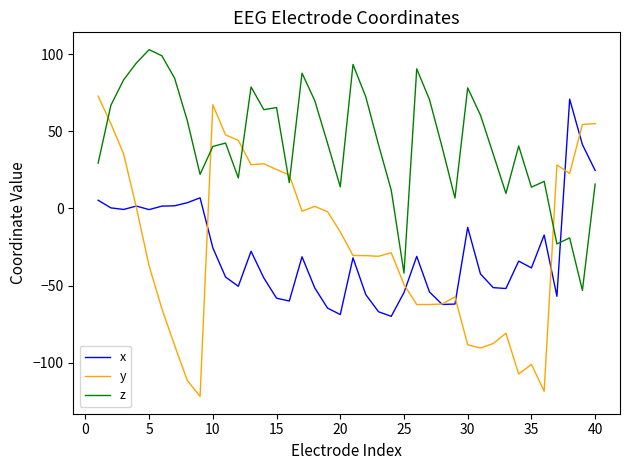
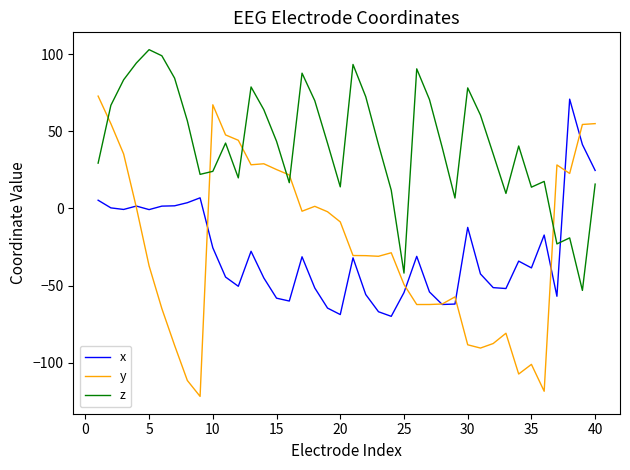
  {
    "x": {
      "5": -1,
      "10": -25,
      "15": -58,
      "20": -69,
      "25": -55,
      "30": -12,
      "35": -39,
      "40": 25
    },
    "y": {
      "5": -37,
      "10": 67,
      "15": 25,
-     "20": -15,
+     "20": -9,
      "25": -49,
      "30": -88,
      "35": -101,
      "40": 55
    },
    "z": {
      "5": 103,
-     "10": 40,
-     "15": 65,
+     "10": 24,
+     "15": 44,
      "20": 14,
      "25": -42,
      "30": 78,
      "35": 14,
      "40": 16
    }
  }
